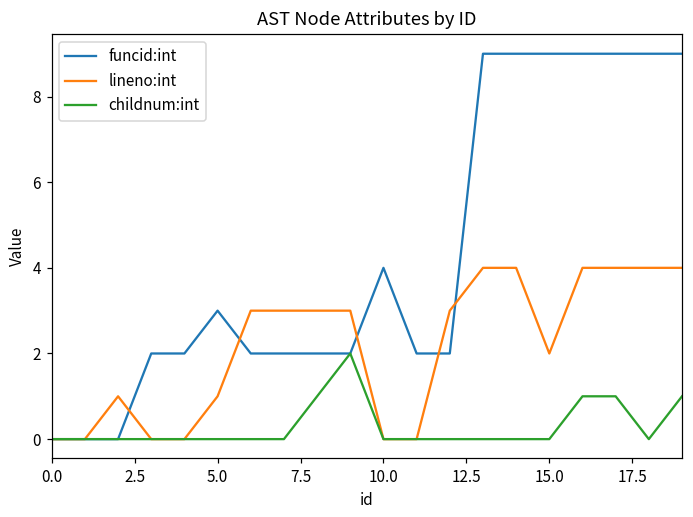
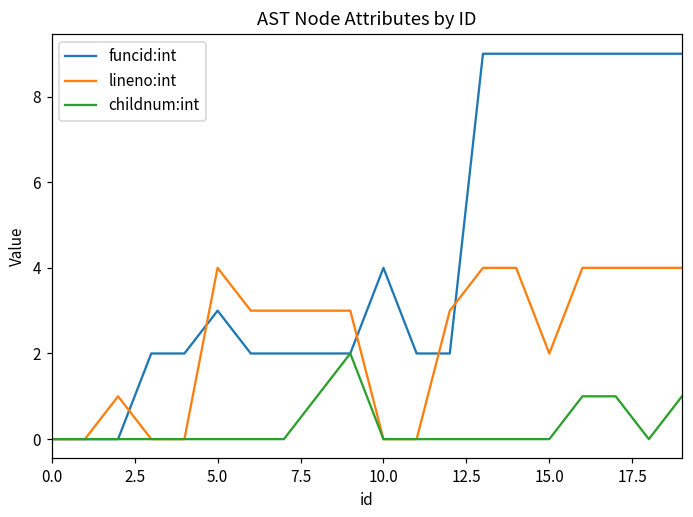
  {
    "funcid:int": {
      "5.0": 3,
      "10.0": 4,
      "15.0": 9
    },
    "lineno:int": {
-     "5.0": 1,
+     "5.0": 4,
      "15.0": 2
    },
    "childnum:int": {
      "5.0": 0,
      "15.0": 0
    }
  }
